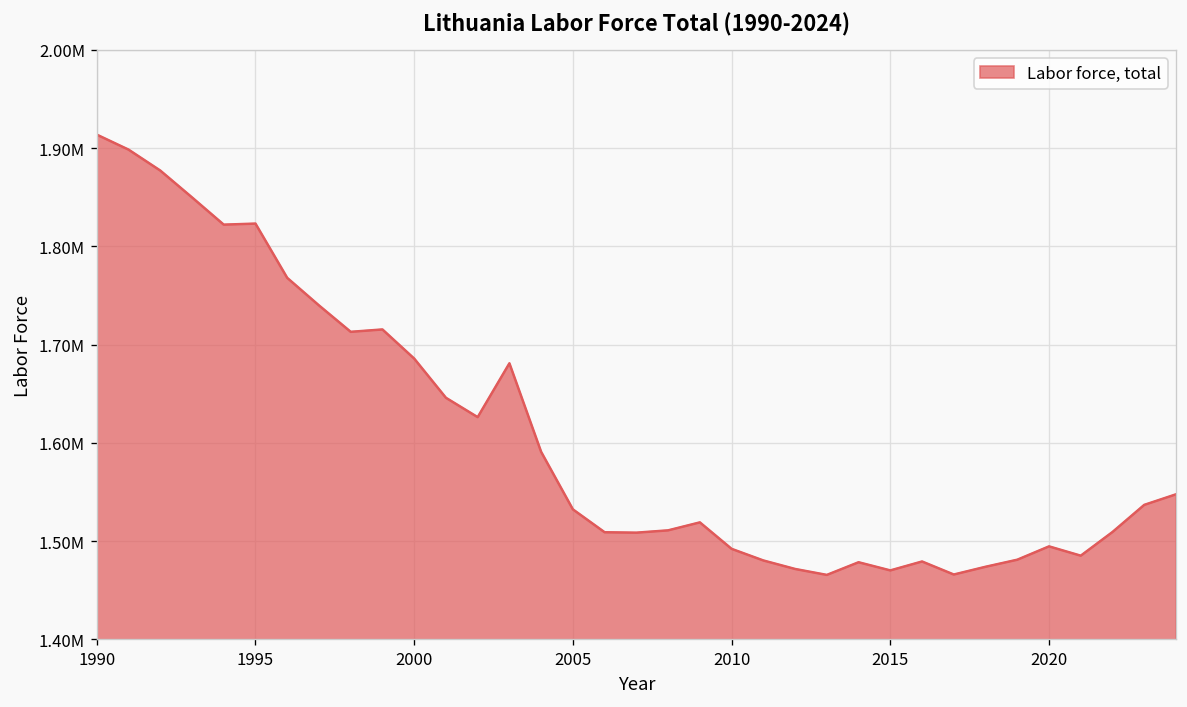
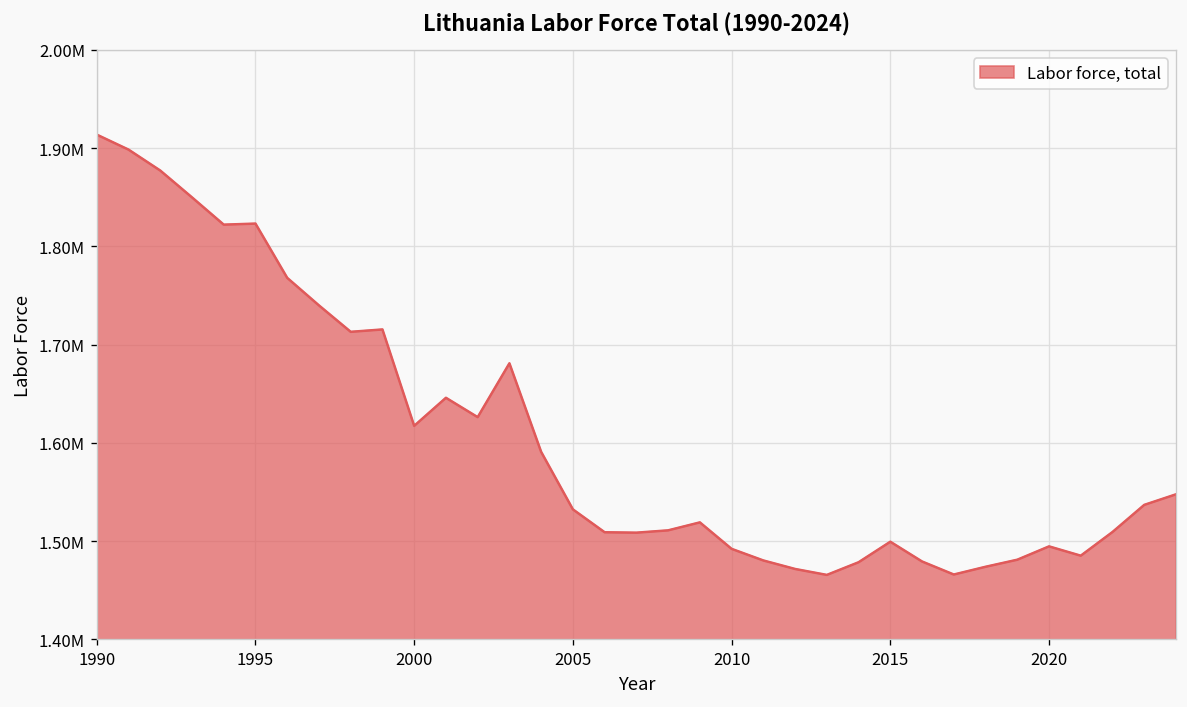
  {
    "1990": 1910000,
    "1995": 1820000,
-   "2000": 1690000,
+   "2000": 1620000,
    "2005": 1530000,
    "2010": 1490000,
-   "2015": 1470000,
+   "2015": 1500000,
    "2020": 1490000
  }
